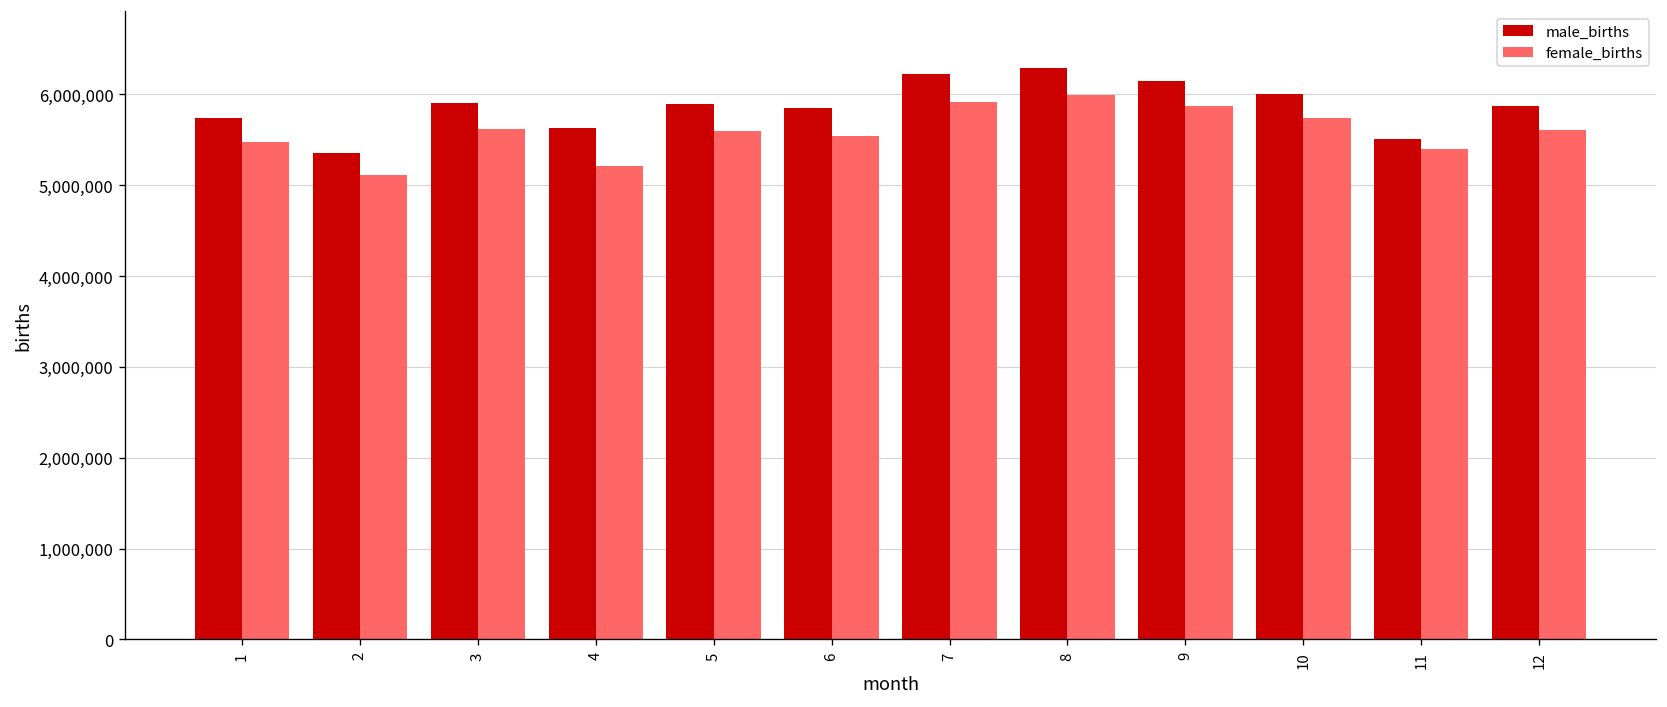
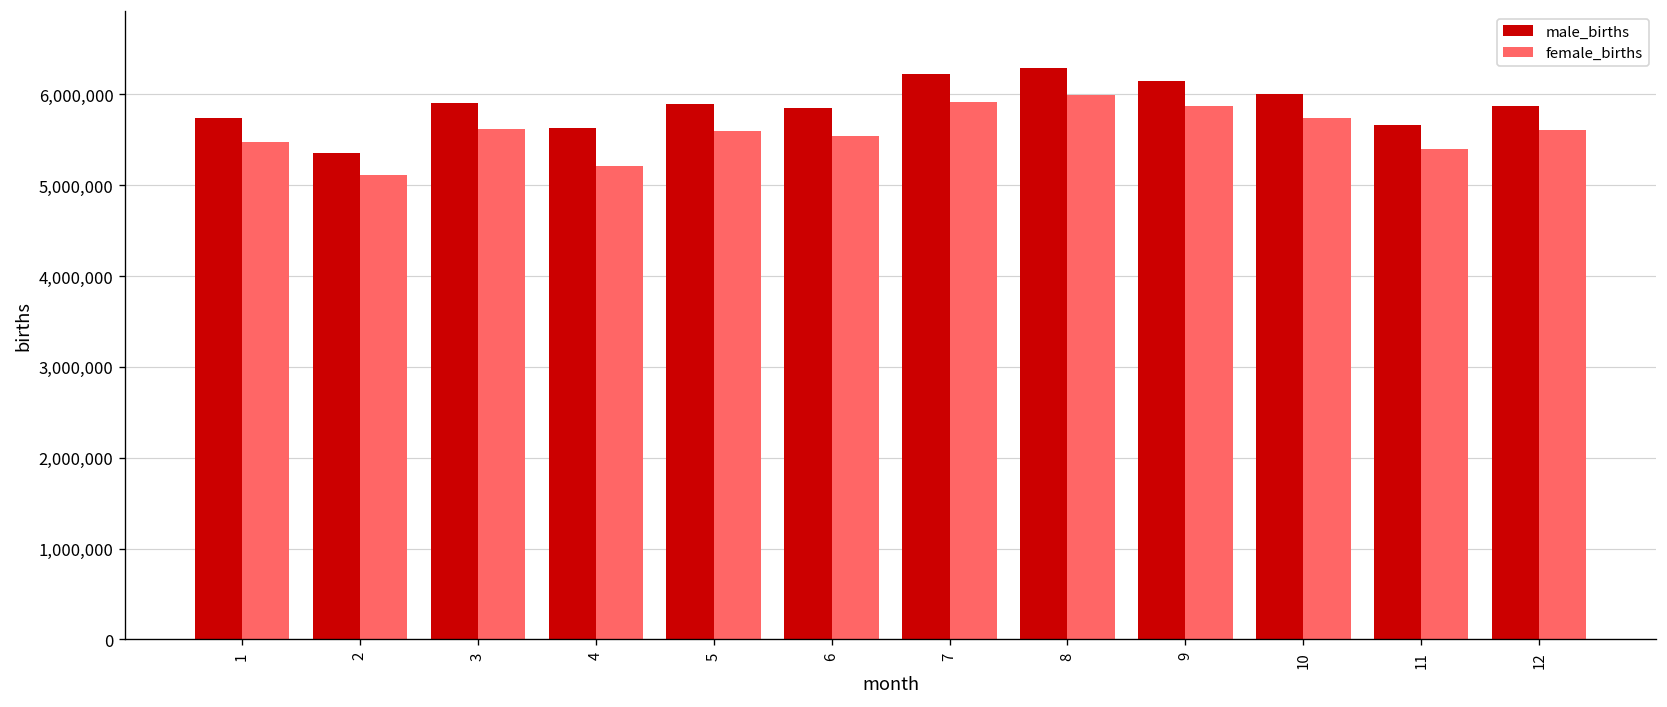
  {
    "male_births": {
      "1": "5,700,000",
      "2": "5,400,000",
      "3": "5,900,000",
      "4": "5,600,000",
      "5": "5,900,000",
      "6": "5,800,000",
      "7": "6,200,000",
      "8": "6,300,000",
      "9": "6,200,000",
      "10": "6,000,000",
-     "11": "5,500,000",
+     "11": "5,700,000",
      "12": "5,900,000"
    },
    "female_births": {
      "1": "5,500,000",
      "2": "5,100,000",
      "3": "5,600,000",
      "4": "5,200,000",
      "5": "5,600,000",
      "6": "5,500,000",
      "7": "5,900,000",
      "8": "6,000,000",
      "9": "5,900,000",
      "10": "5,700,000",
      "11": "5,400,000",
      "12": "5,600,000"
    }
  }
